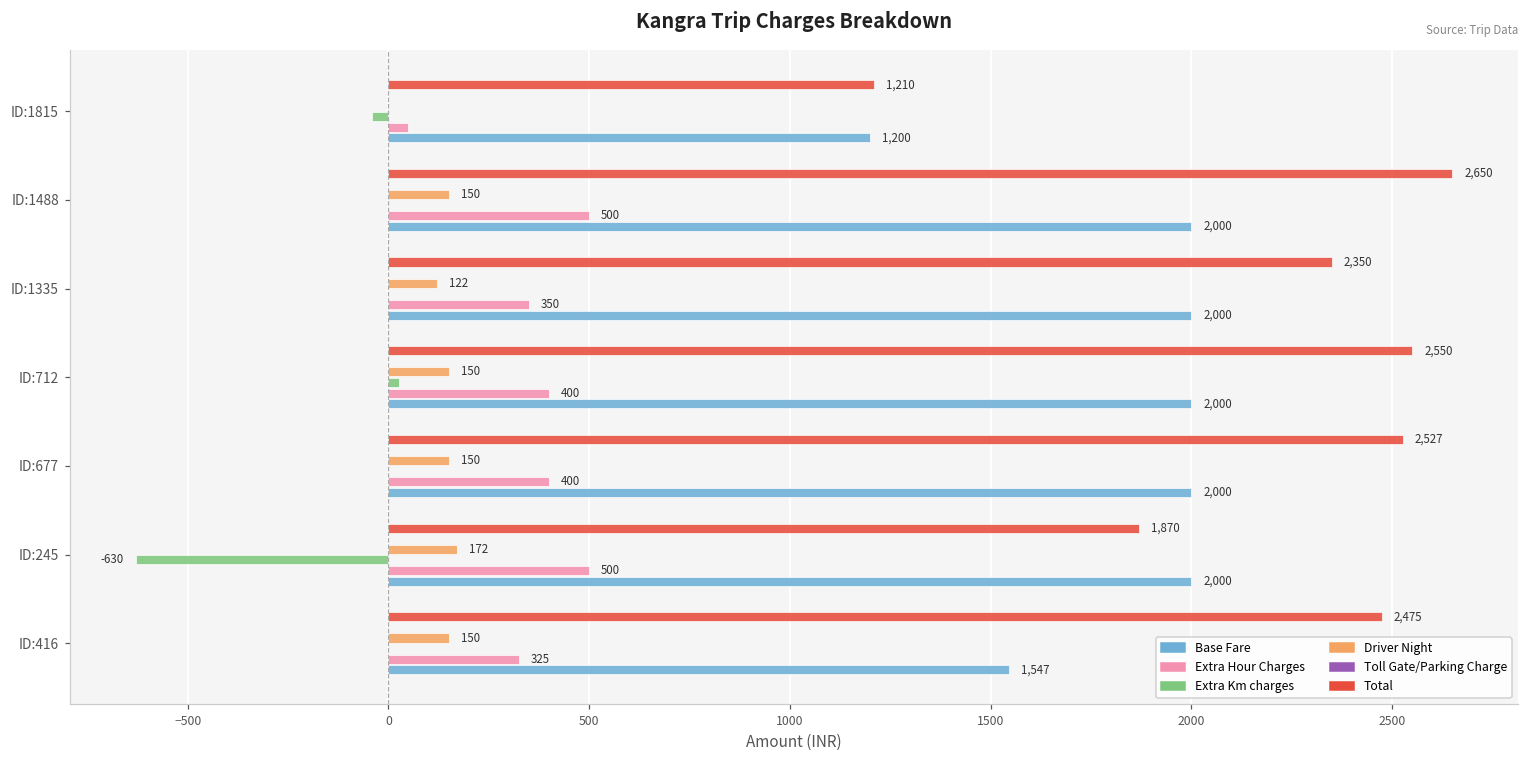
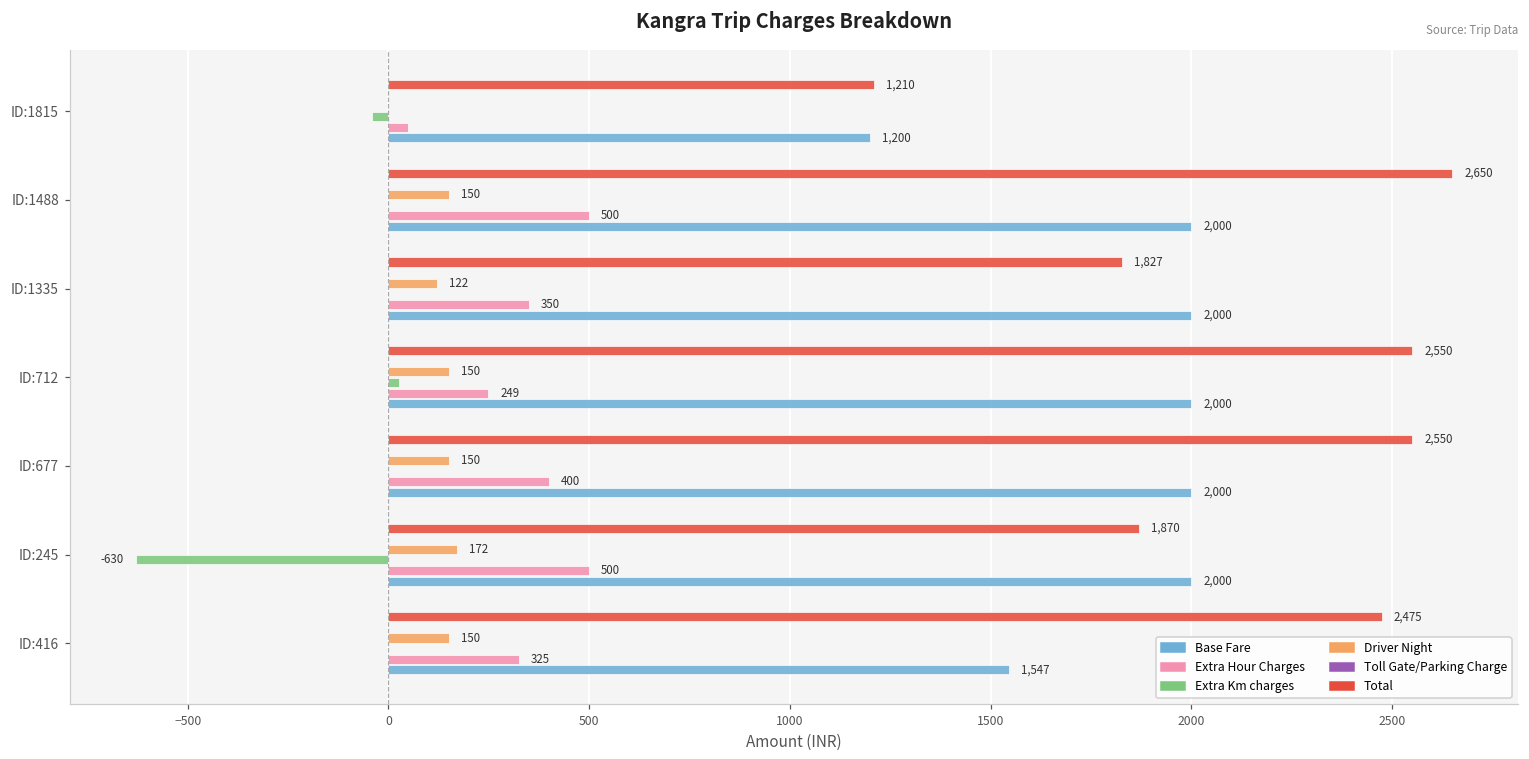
  {
    "Base Fare": {
      "ID:1815": "1,200",
      "ID:1488": "2,000",
      "ID:1335": "2,000",
      "ID:712": "2,000",
      "ID:677": "2,000",
      "ID:245": "2,000",
      "ID:416": "1,547"
    },
    "Extra Hour Charges": {
      "ID:1488": "500",
      "ID:1335": "350",
-     "ID:712": "400",
+     "ID:712": "249",
      "ID:677": "400",
      "ID:245": "500",
      "ID:416": "325"
    },
    "Extra Km charges": {
      "ID:245": "-630"
    },
    "Driver Night": {
      "ID:1488": "150",
      "ID:1335": "122",
      "ID:712": "150",
      "ID:677": "150",
      "ID:245": "172",
      "ID:416": "150"
    },
    "Toll Gate/Parking Charge": {
      "ID:1815": "0",
      "ID:1488": "0",
      "ID:1335": "0",
      "ID:712": "0",
      "ID:677": "0",
      "ID:245": "0",
      "ID:416": "0"
    },
    "Total": {
      "ID:1815": "1,210",
      "ID:1488": "2,650",
-     "ID:1335": "2,350",
+     "ID:1335": "1,827",
      "ID:712": "2,550",
-     "ID:677": "2,527",
+     "ID:677": "2,550",
      "ID:245": "1,870",
      "ID:416": "2,475"
    }
  }
